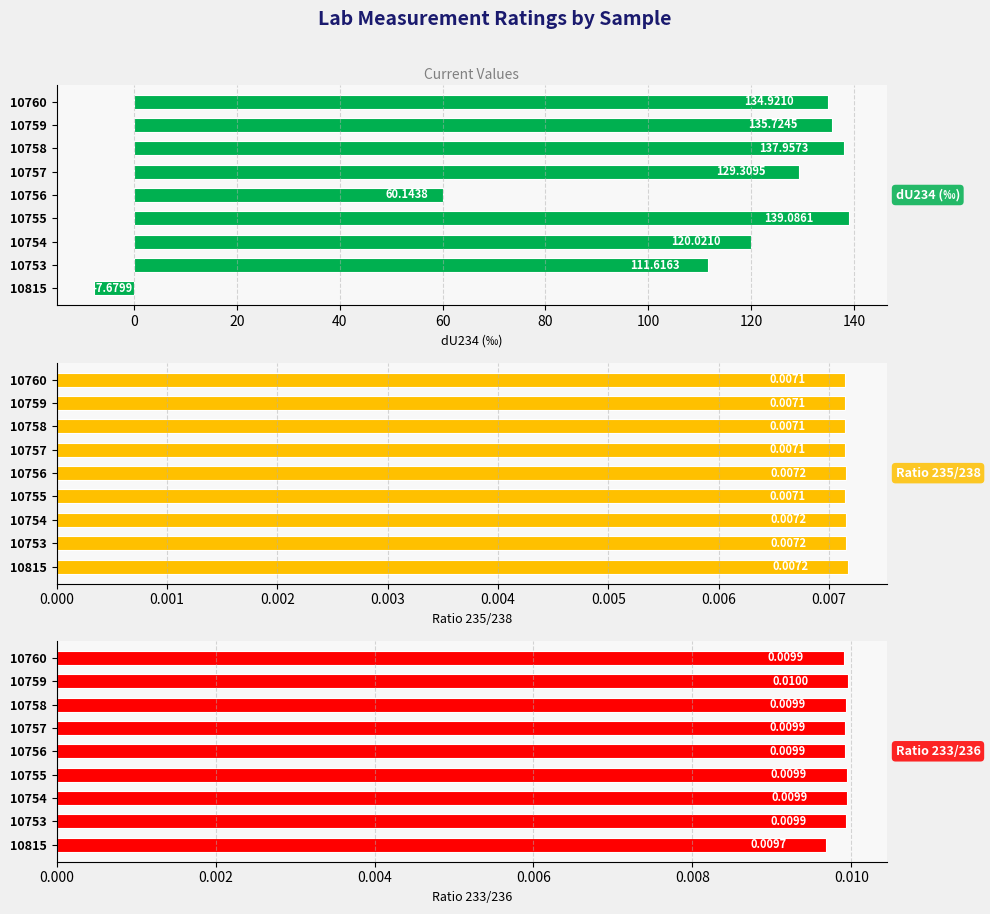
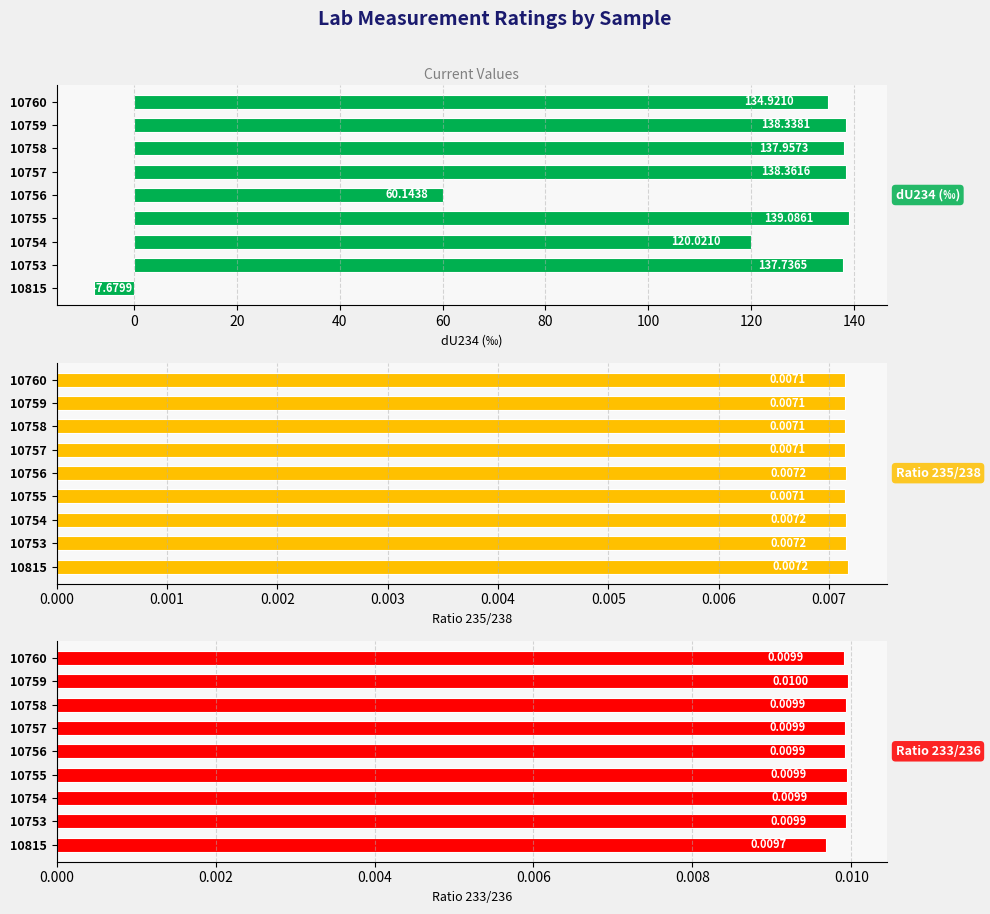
  {
    "Current Values": {
      "10760": 134.9210,
-     "10759": 135.7245,
+     "10759": 138.3381,
      "10758": 137.9573,
-     "10757": 129.3095,
+     "10757": 138.3616,
      "10756": 60.1438,
      "10755": 139.0861,
      "10754": 120.0210,
-     "10753": 111.6163,
+     "10753": 137.7365,
      "10815": -7.6799
    }
  }
